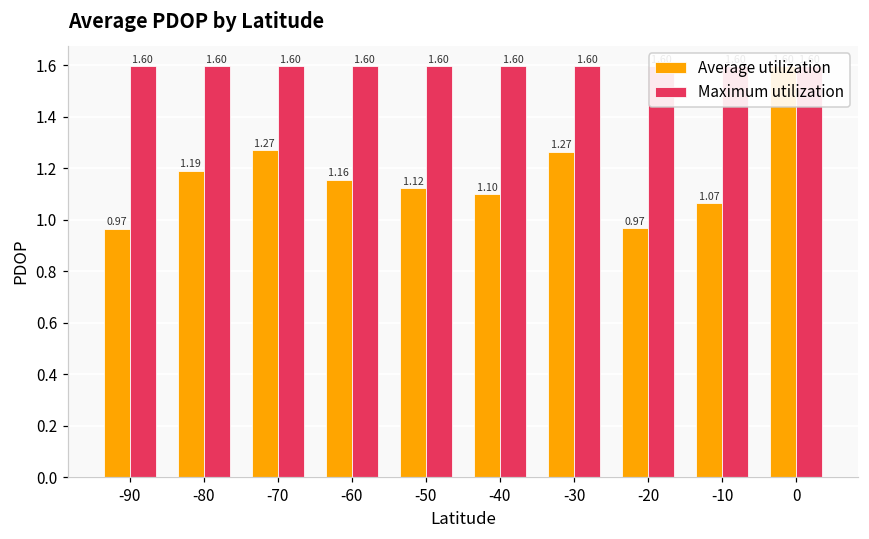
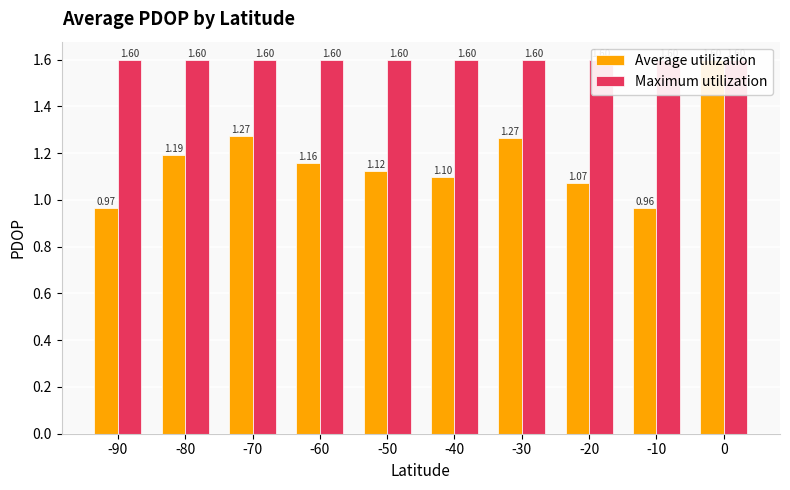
  {
    "Average utilization": {
      "-90": 0.97,
      "-80": 1.19,
      "-70": 1.27,
      "-60": 1.16,
      "-50": 1.12,
      "-40": 1.10,
      "-30": 1.27,
-     "-20": 0.97,
-     "-10": 1.07
+     "-20": 1.07,
+     "-10": 0.96
    },
    "Maximum utilization": {
      "-90": 1.60,
      "-80": 1.60,
      "-70": 1.60,
      "-60": 1.60,
      "-50": 1.60,
      "-40": 1.60,
      "-30": 1.60
    }
  }
